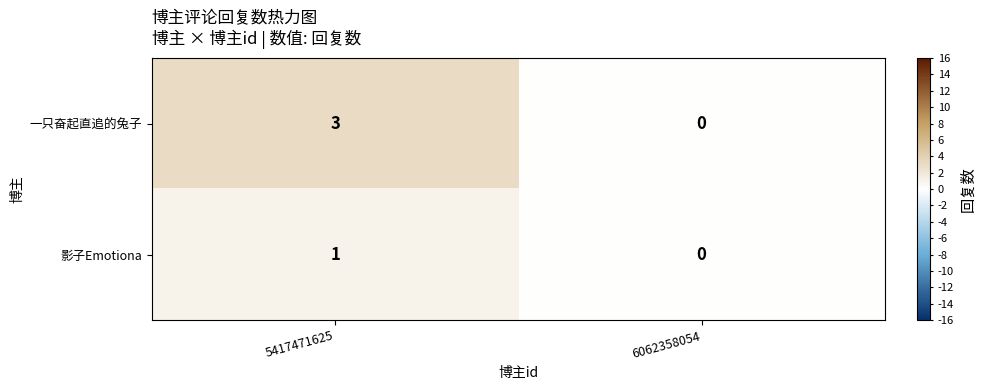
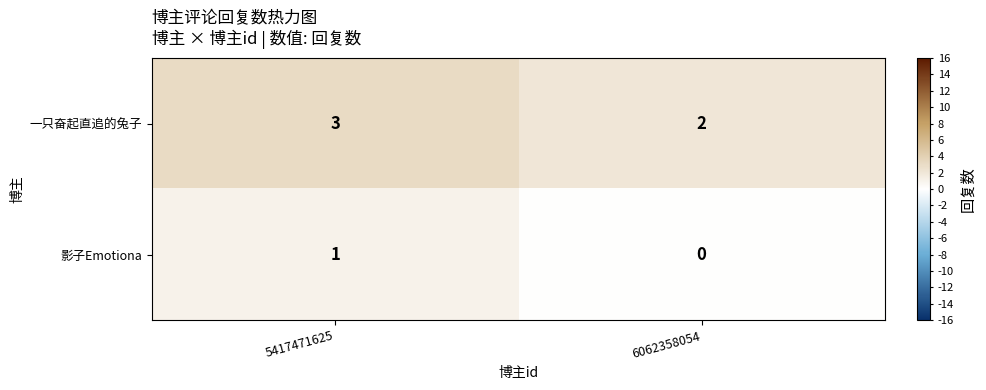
  {
    "一只奋起直追的兔子": {
      "5417471625": 3,
-     "6062358054": 0
+     "6062358054": 2
    },
    "影子Emotiona": {
      "5417471625": 1,
      "6062358054": 0
    }
  }
